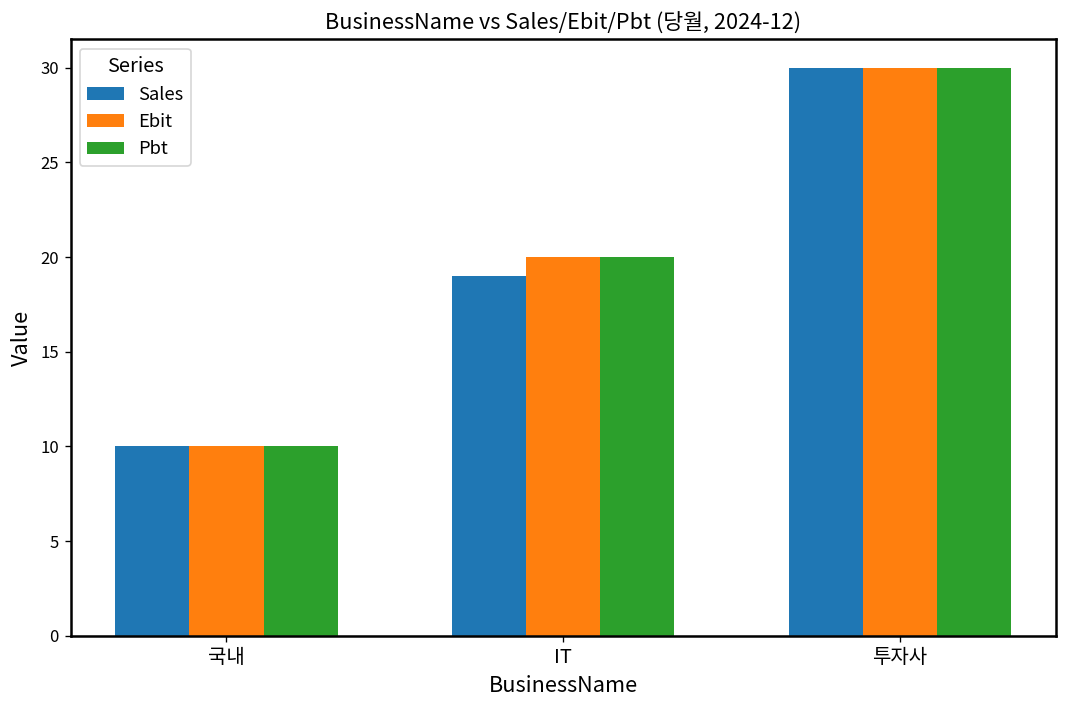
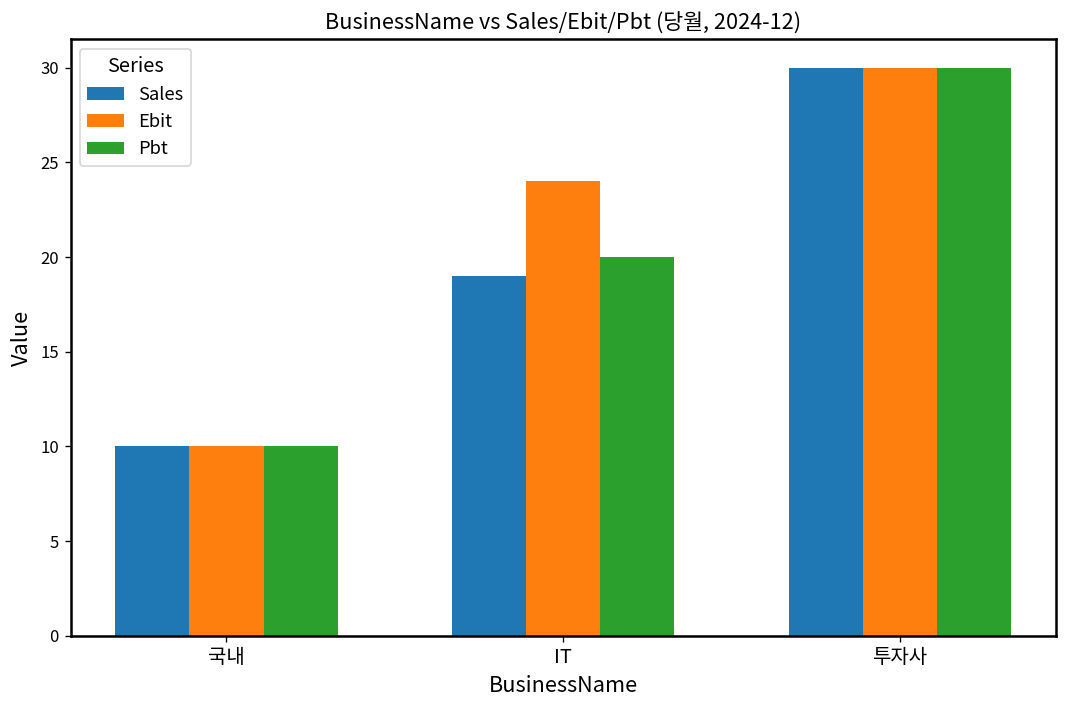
  {
    "Sales": {
      "국내": 10,
      "IT": 19,
      "투자사": 30
    },
    "Ebit": {
      "국내": 10,
-     "IT": 20,
+     "IT": 24,
      "투자사": 30
    },
    "Pbt": {
      "국내": 10,
      "IT": 20,
      "투자사": 30
    }
  }
